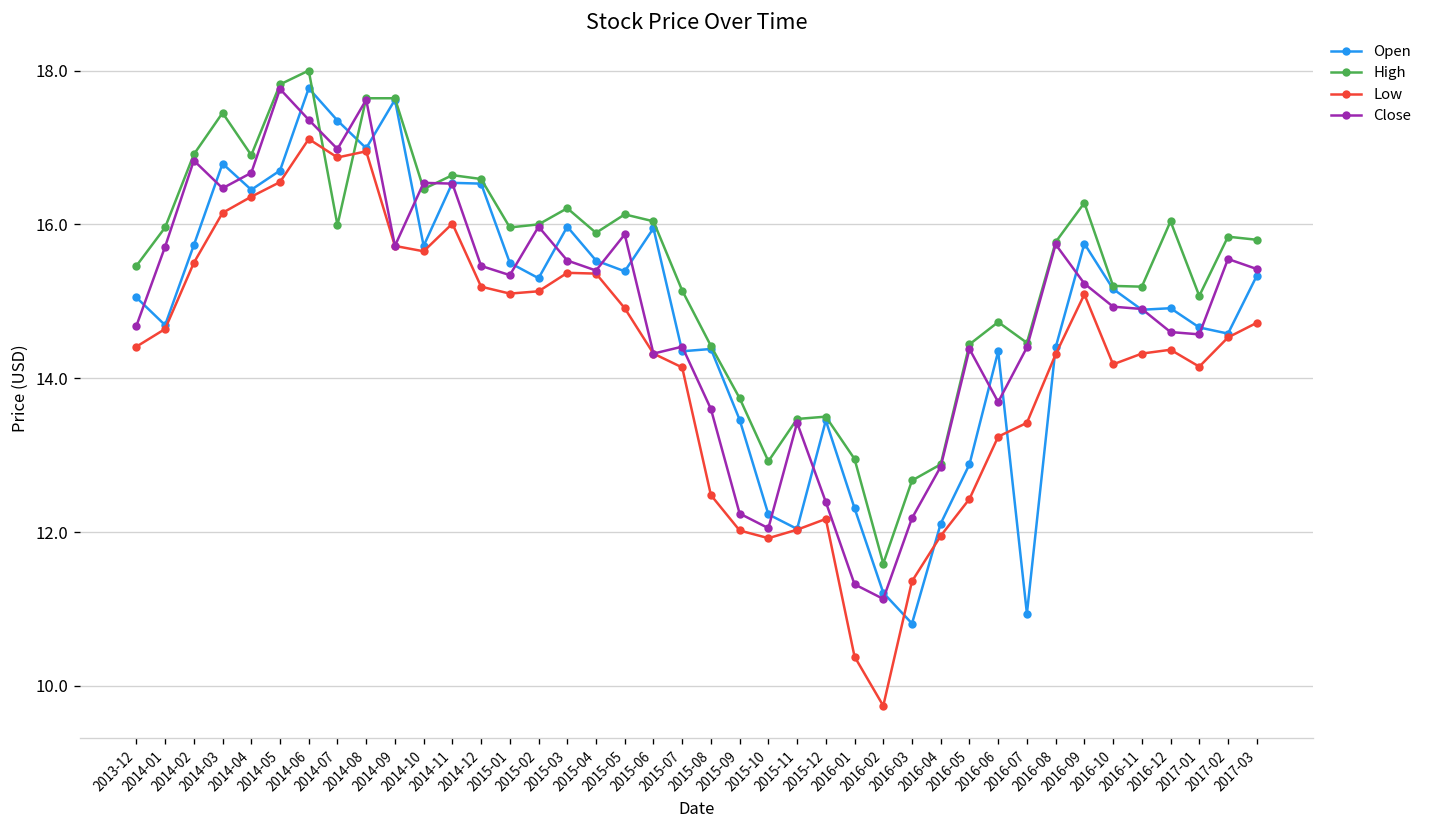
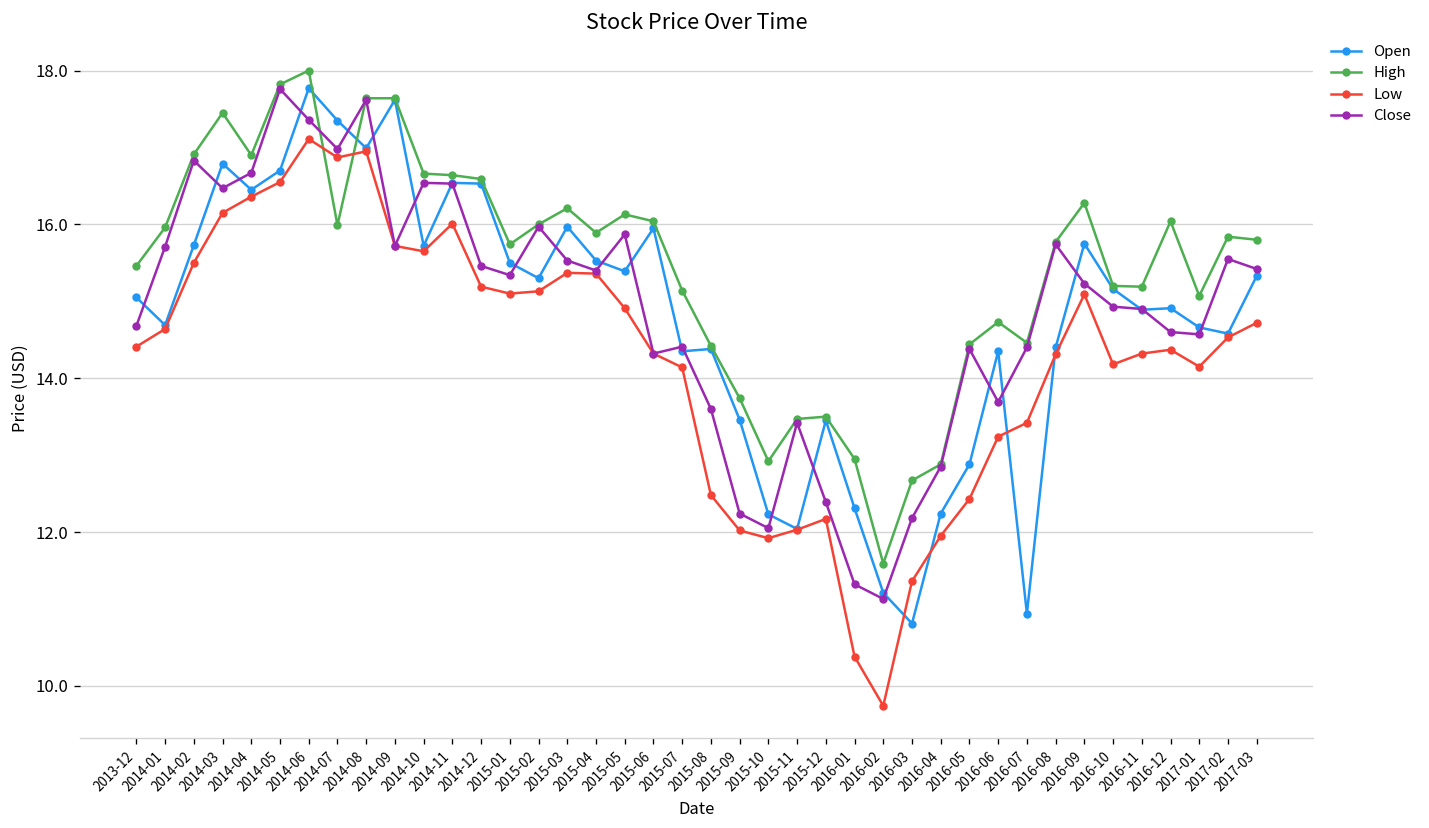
  {
    "Open": {
      "2013-12": 15.1,
      "2014-01": 14.7,
      "2014-02": 15.7,
      "2014-03": 16.8,
      "2014-04": 16.5,
      "2014-05": 16.7,
      "2014-06": 17.8,
      "2014-07": 17.4,
      "2014-08": 17.0,
      "2014-10": 15.7,
      "2014-12": 16.5,
      "2015-01": 15.5,
      "2015-02": 15.3,
      "2015-03": 16.0,
      "2015-04": 15.5,
      "2015-05": 15.4,
      "2015-06": 16.0,
      "2015-07": 14.4,
      "2015-08": 14.4,
      "2015-09": 13.5,
      "2015-10": 12.2,
      "2015-12": 13.5,
      "2016-01": 12.3,
      "2016-02": 11.2,
      "2016-03": 10.8,
-     "2016-04": 12.1,
+     "2016-04": 12.2,
      "2016-05": 12.9,
      "2016-06": 14.4,
      "2016-07": 10.9,
      "2016-08": 14.4,
      "2016-09": 15.8,
      "2016-12": 14.9,
      "2017-01": 14.7,
      "2017-02": 14.6,
      "2017-03": 15.3
    },
    "High": {
      "2013-12": 15.5,
      "2014-01": 16.0,
      "2014-02": 16.9,
      "2014-03": 17.5,
      "2014-04": 16.9,
      "2014-05": 17.8,
      "2014-06": 18.0,
      "2014-07": 16.0,
-     "2014-10": 16.5,
+     "2014-10": 16.7,
      "2014-11": 16.6,
      "2014-12": 16.6,
-     "2015-01": 16.0,
+     "2015-01": 15.7,
      "2015-03": 16.2,
      "2015-04": 15.9,
      "2015-05": 16.1,
      "2015-06": 16.0,
      "2015-07": 15.1,
      "2015-08": 14.4,
      "2015-09": 13.7,
      "2015-10": 12.9,
      "2015-11": 13.5,
      "2015-12": 13.5,
      "2016-01": 13.0,
      "2016-02": 11.6,
      "2016-03": 12.7,
      "2016-05": 14.4,
      "2016-06": 14.7,
      "2016-07": 14.5,
      "2016-09": 16.3,
      "2016-11": 15.2,
      "2016-12": 16.0,
      "2017-01": 15.1,
      "2017-02": 15.8,
      "2017-03": 15.8
    },
    "Low": {
      "2013-12": 14.4,
      "2014-01": 14.6,
      "2014-02": 15.5,
      "2014-03": 16.2,
      "2014-04": 16.4,
      "2014-05": 16.6,
      "2014-06": 17.1,
      "2014-07": 16.9,
      "2014-08": 17.0,
      "2014-10": 15.7,
      "2014-11": 16.0,
      "2014-12": 15.2,
      "2015-01": 15.1,
      "2015-02": 15.1,
      "2015-03": 15.4,
      "2015-04": 15.4,
      "2015-05": 14.9,
      "2015-07": 14.1,
      "2015-08": 12.5,
      "2015-09": 12.0,
      "2015-10": 11.9,
      "2015-12": 12.2,
      "2016-01": 10.4,
      "2016-02": 9.7,
      "2016-03": 11.4,
      "2016-04": 12.0,
      "2016-05": 12.4,
      "2016-06": 13.2,
      "2016-07": 13.4,
      "2016-08": 14.3,
      "2016-09": 15.1,
      "2016-10": 14.2,
      "2016-11": 14.3,
      "2016-12": 14.4,
      "2017-01": 14.2,
      "2017-02": 14.5,
      "2017-03": 14.7
    },
    "Close": {
      "2013-12": 14.7,
      "2014-01": 15.7,
      "2014-02": 16.8,
      "2014-03": 16.5,
      "2014-04": 16.7,
      "2014-05": 17.8,
      "2014-06": 17.4,
      "2014-07": 17.0,
      "2014-10": 16.5,
      "2014-12": 15.5,
      "2015-01": 15.3,
      "2015-03": 15.5,
      "2015-04": 15.4,
      "2015-05": 15.9,
      "2015-07": 14.4,
      "2015-08": 13.6,
      "2015-09": 12.2,
      "2015-10": 12.1,
      "2015-11": 13.4,
      "2015-12": 12.4,
      "2016-01": 11.3,
      "2016-02": 11.1,
      "2016-03": 12.2,
      "2016-05": 14.4,
      "2016-06": 13.7,
      "2016-07": 14.4,
      "2016-09": 15.2,
      "2016-10": 14.9,
      "2016-12": 14.6,
      "2017-01": 14.6,
      "2017-02": 15.6,
      "2017-03": 15.4
    }
  }
